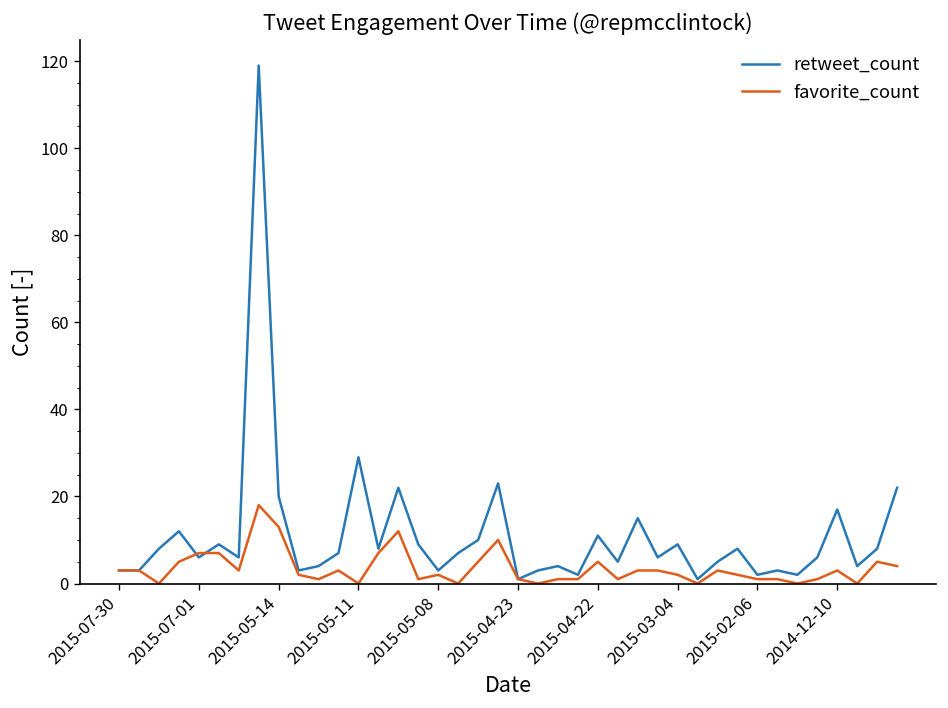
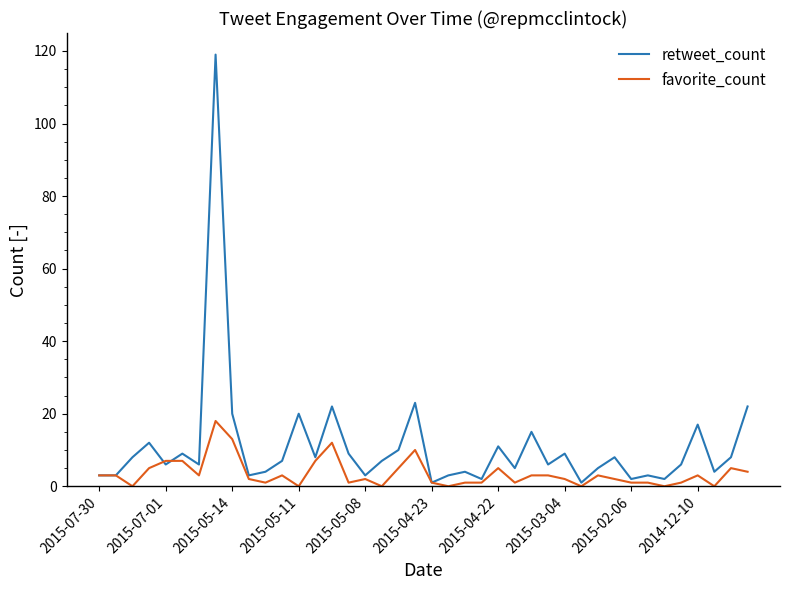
  {
    "retweet_count": {
      "2015-07-01": 6,
-     "2015-05-11": 29
+     "2015-05-11": 20
    },
    "favorite_count": {
      "2015-07-01": 7,
      "2015-05-11": 0
    }
  }
